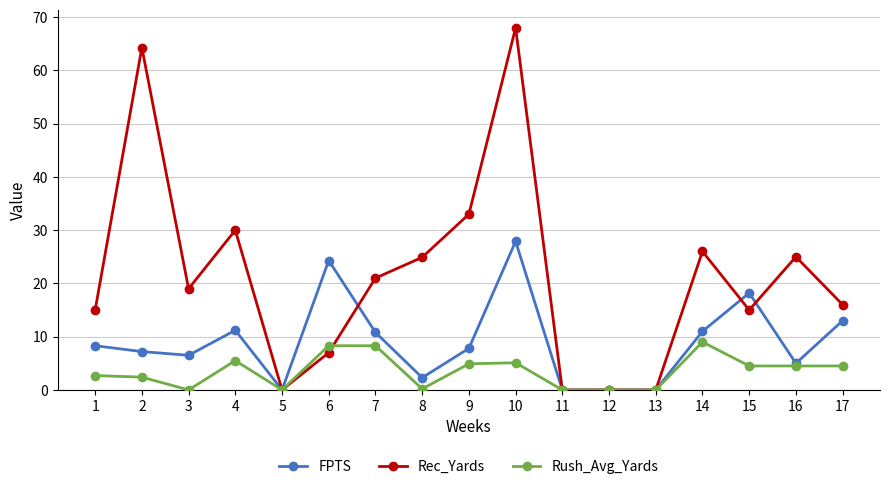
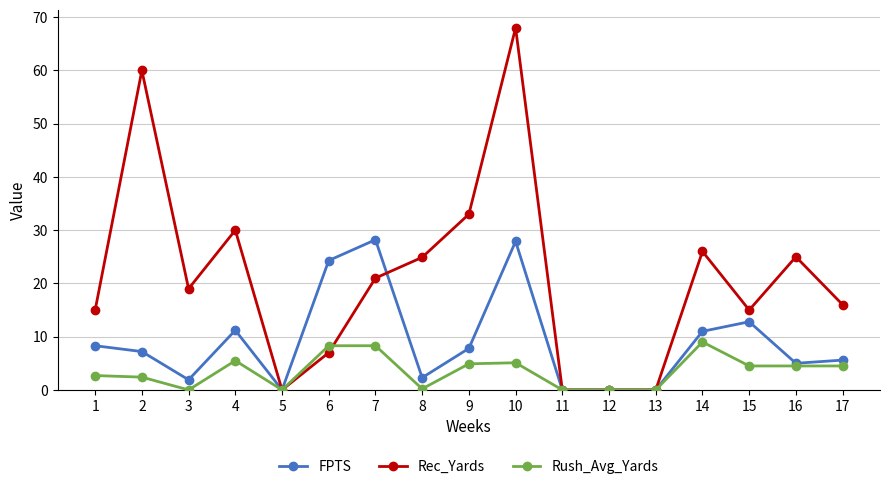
  {
    "FPTS": {
      "1": 8,
      "2": 7,
-     "3": 7,
+     "3": 2,
      "4": 11,
      "6": 24,
-     "7": 11,
+     "7": 28,
      "8": 2,
      "9": 8,
      "10": 28,
      "14": 11,
-     "15": 18,
+     "15": 13,
      "16": 5,
-     "17": 13
+     "17": 6
    },
    "Rec_Yards": {
      "1": 15,
-     "2": 64,
+     "2": 60,
      "3": 19,
      "4": 30,
      "6": 7,
      "7": 21,
      "8": 25,
      "9": 33,
      "10": 68,
      "14": 26,
      "15": 15,
      "16": 25,
      "17": 16
    },
    "Rush_Avg_Yards": {
      "1": 3,
      "2": 2,
      "3": 0,
      "4": 6,
      "6": 8,
      "7": 8,
      "8": 0,
      "9": 5,
      "10": 5,
      "14": 9,
      "15": 5,
      "16": 5,
      "17": 5
    }
  }
